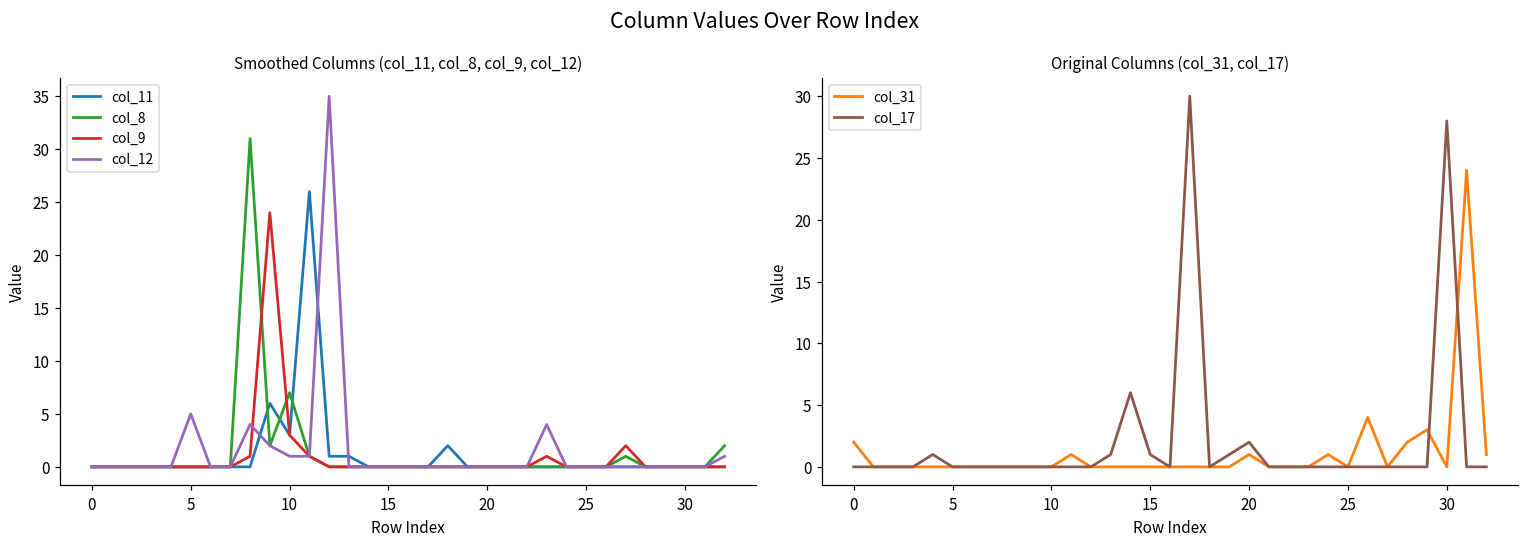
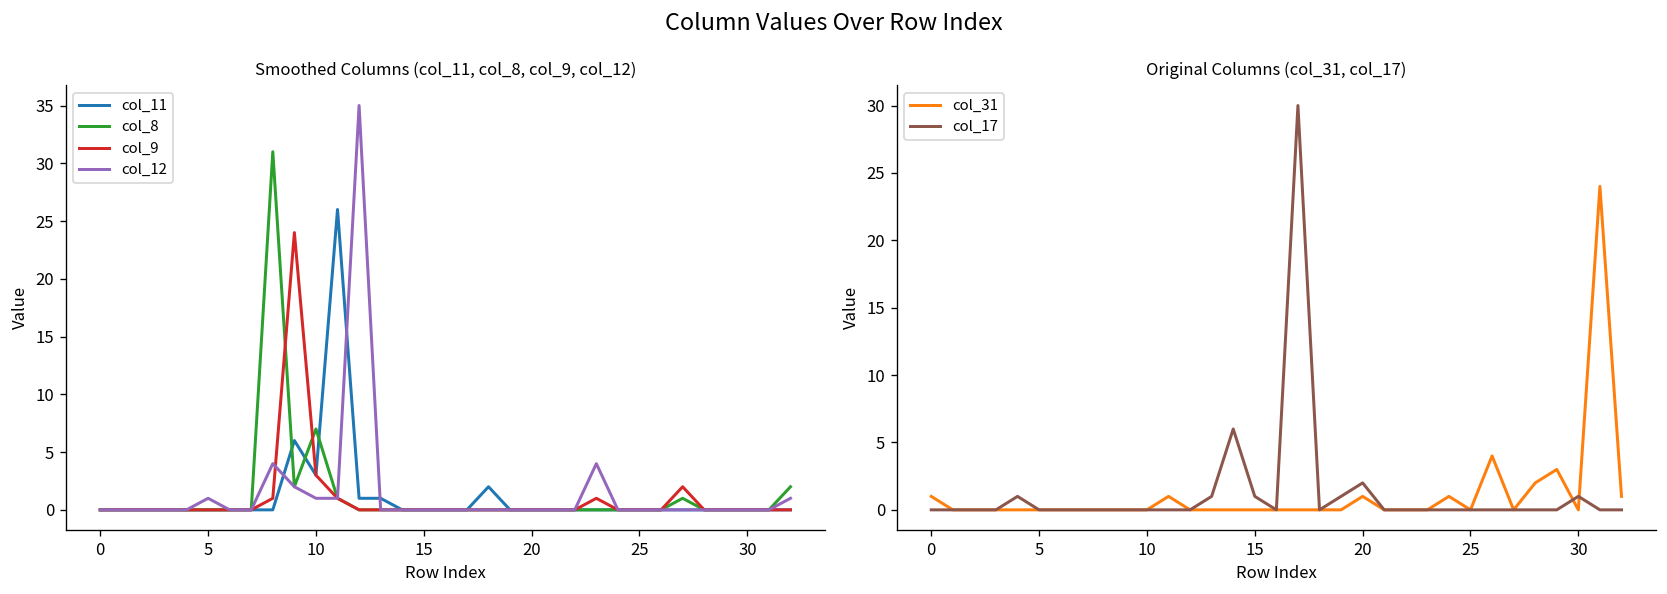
  {
    "Smoothed Columns (col_11, col_8, col_9, col_12)": {
      "col_8": {
        "10": 7
      },
      "col_12": {
-       "5": 5,
+       "5": 1,
        "10": 1
      }
    },
    "Original Columns (col_31, col_17)": {
      "col_31": {
-       "0": 2,
+       "0": 1,
        "15": 0,
        "20": 1,
        "30": 0
      },
      "col_17": {
        "0": 0,
        "15": 1,
        "20": 2,
-       "30": 28
+       "30": 1
      }
    }
  }
